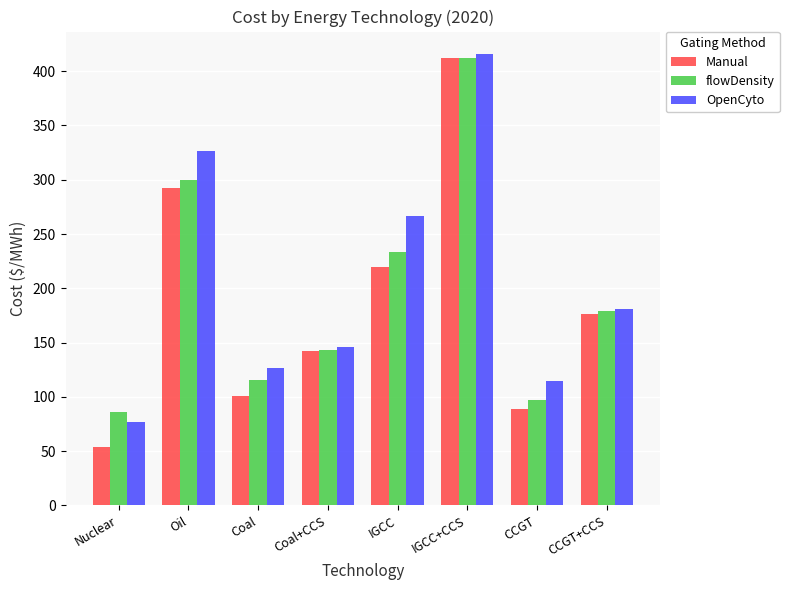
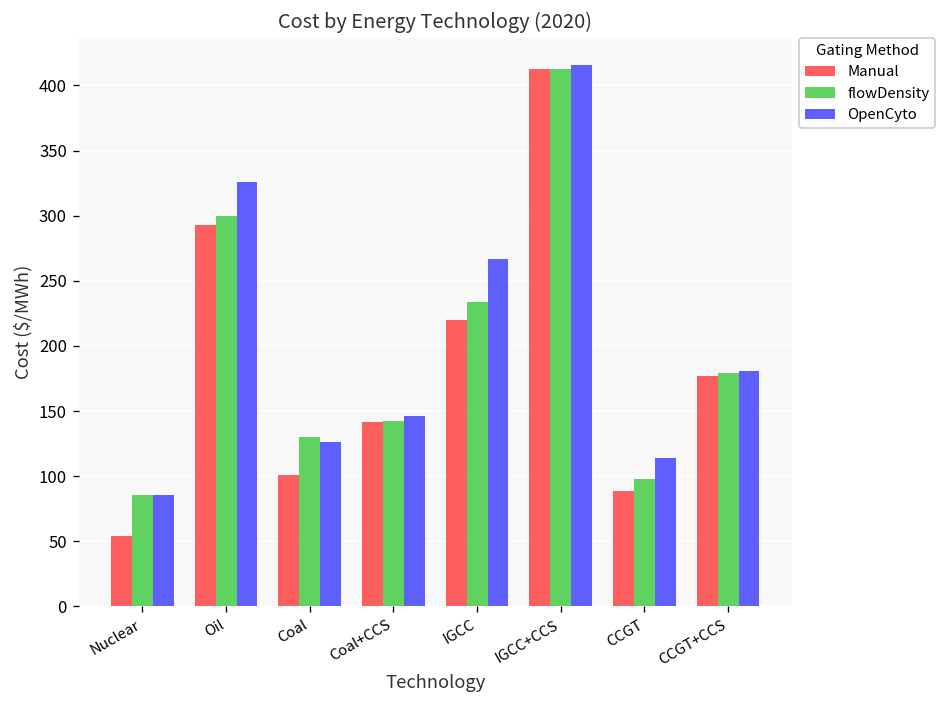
  {
    "Manual": {
      "Nuclear": 54,
      "Oil": 292,
      "Coal": 101,
      "Coal+CCS": 142,
      "IGCC": 220,
      "IGCC+CCS": 412,
      "CCGT": 89,
      "CCGT+CCS": 177
    },
    "flowDensity": {
      "Nuclear": 86,
      "Oil": 300,
-     "Coal": 116,
+     "Coal": 130,
      "Coal+CCS": 143,
      "IGCC": 234,
      "IGCC+CCS": 412,
      "CCGT": 97,
      "CCGT+CCS": 179
    },
    "OpenCyto": {
-     "Nuclear": 76,
+     "Nuclear": 86,
      "Oil": 326,
      "Coal": 126,
      "Coal+CCS": 146,
      "IGCC": 267,
      "IGCC+CCS": 416,
      "CCGT": 114,
      "CCGT+CCS": 181
    }
  }
